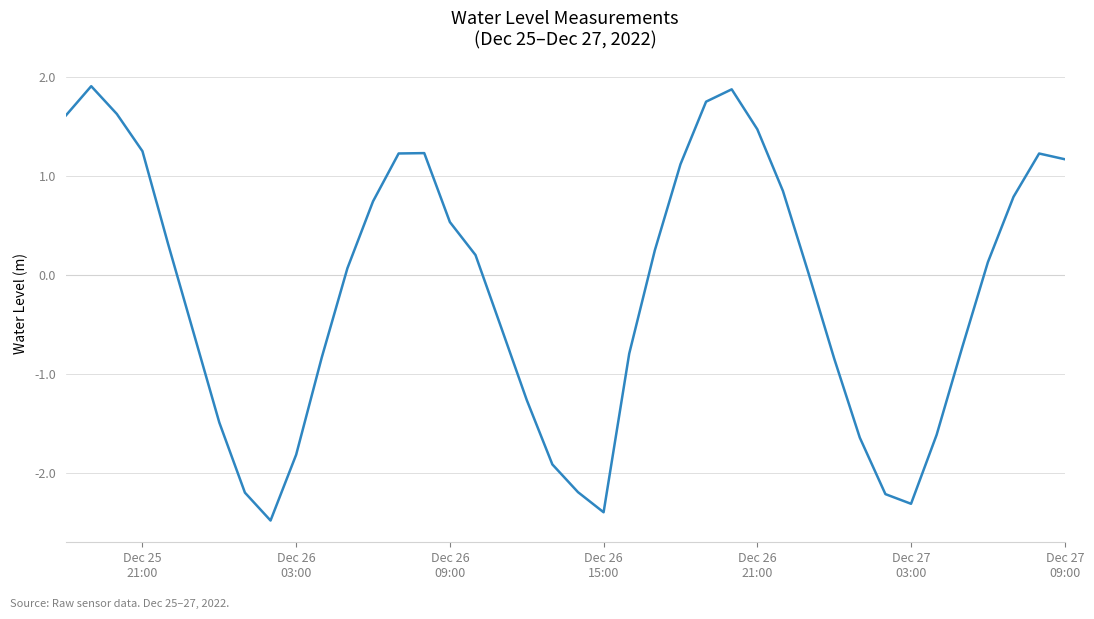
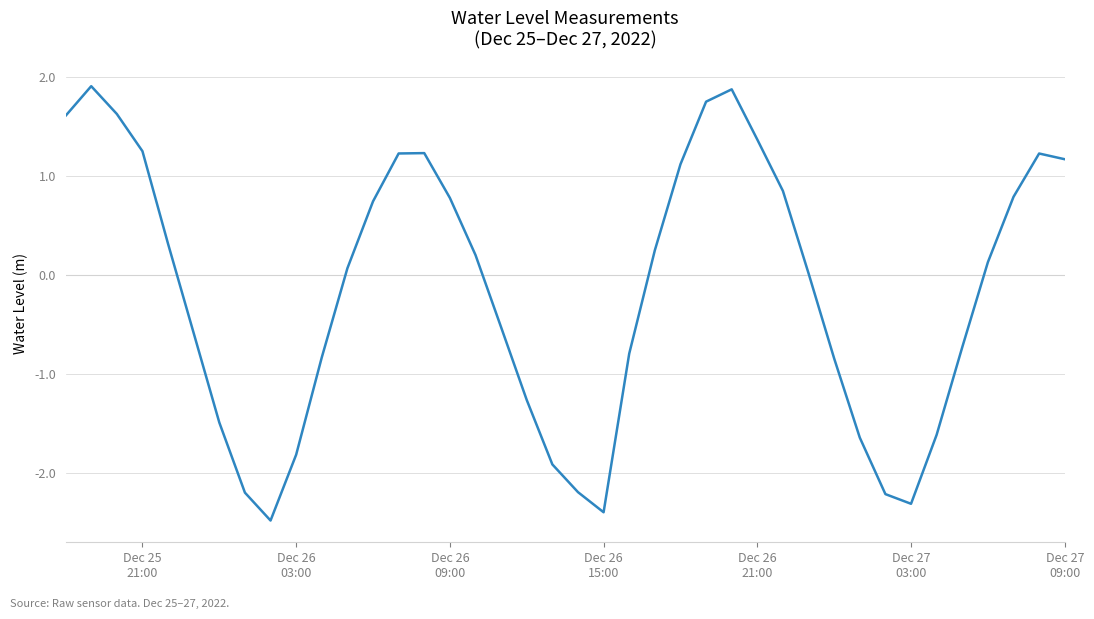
  {
    "Dec 25 21:00": 1.3,
    "Dec 26 03:00": -1.8,
-   "Dec 26 09:00": 0.5,
+   "Dec 26 09:00": 0.8,
    "Dec 26 15:00": -2.4,
-   "Dec 26 21:00": 1.5,
+   "Dec 26 21:00": 1.4,
    "Dec 27 03:00": -2.3,
    "Dec 27 09:00": 1.2
  }
